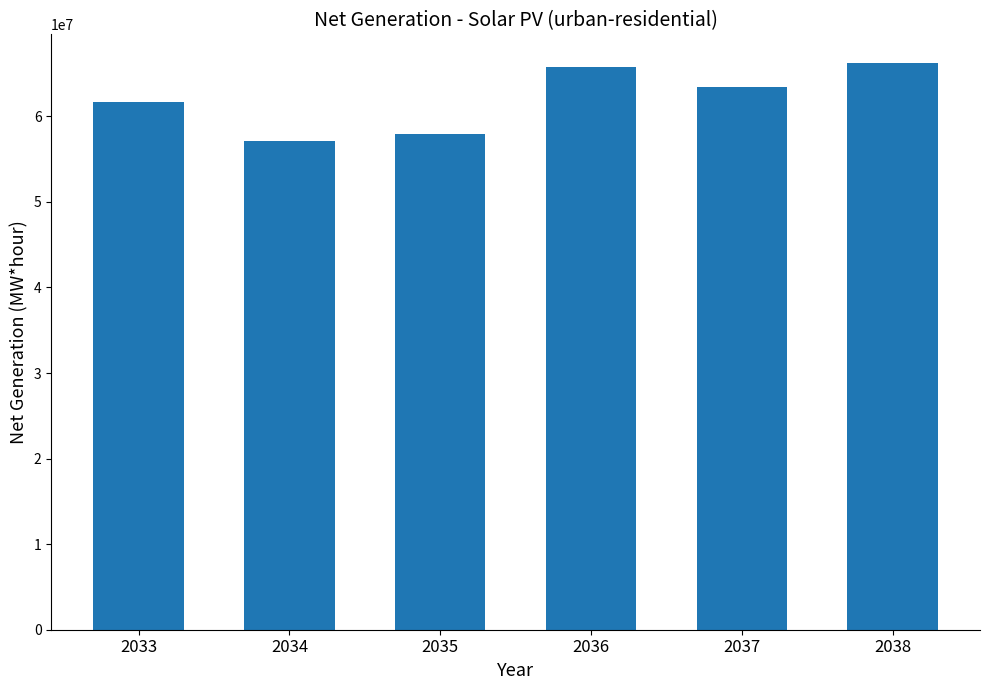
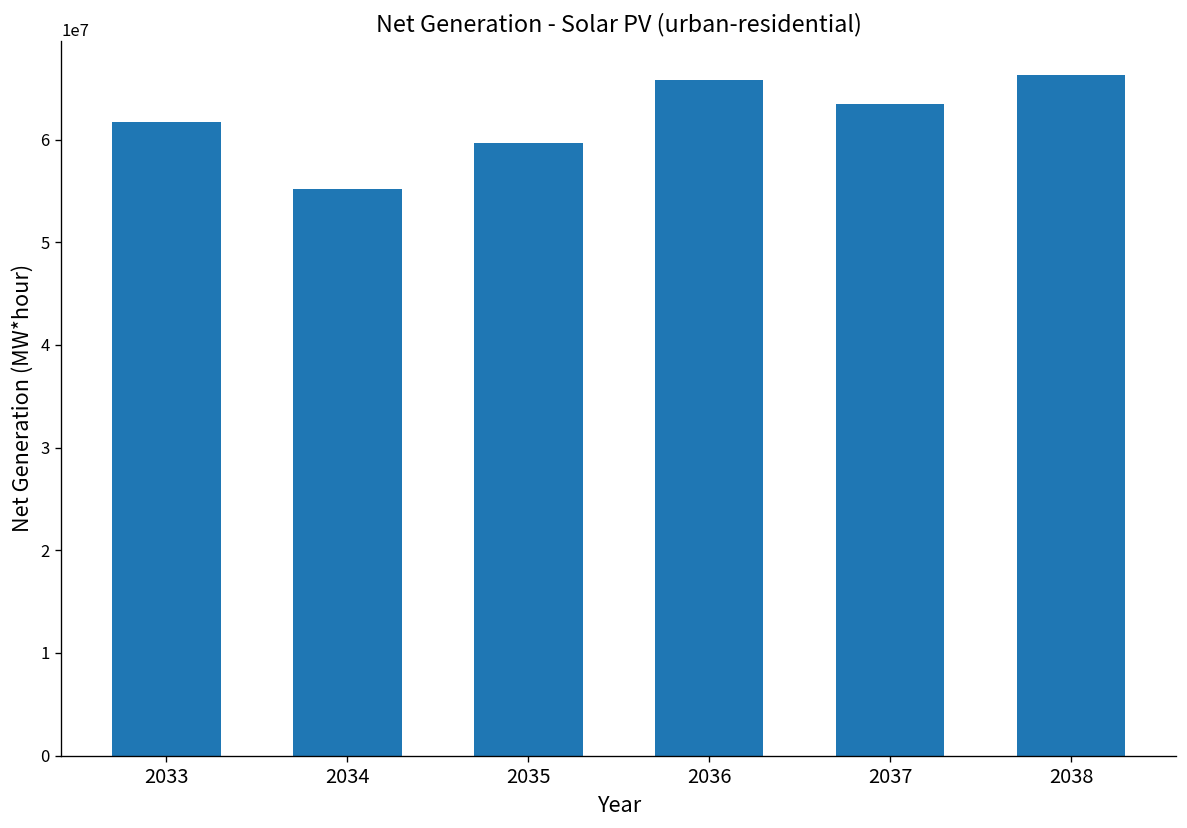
  {
    "2033": 62000000,
-   "2034": 57000000,
-   "2035": 58000000,
+   "2034": 55000000,
+   "2035": 60000000,
    "2036": 66000000,
    "2037": 63000000,
    "2038": 66000000
  }
